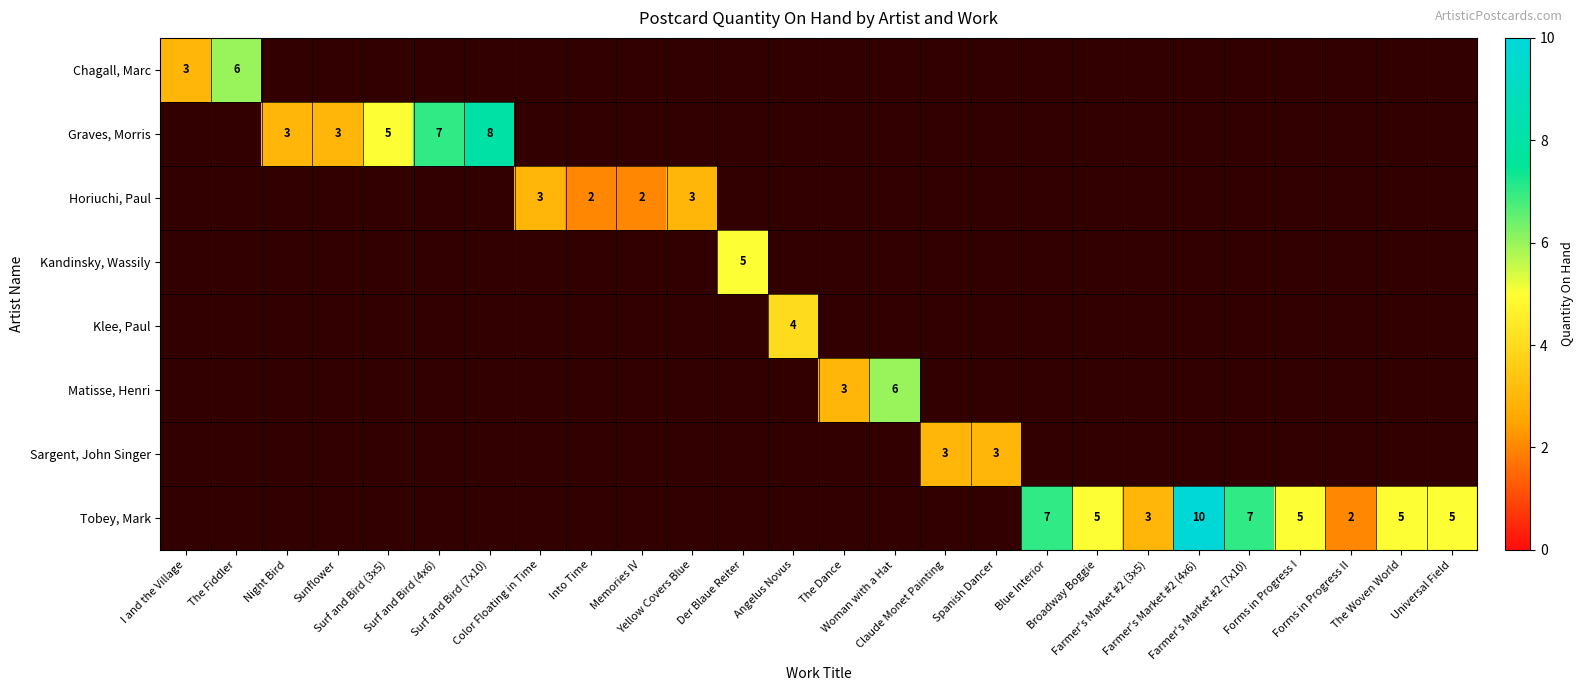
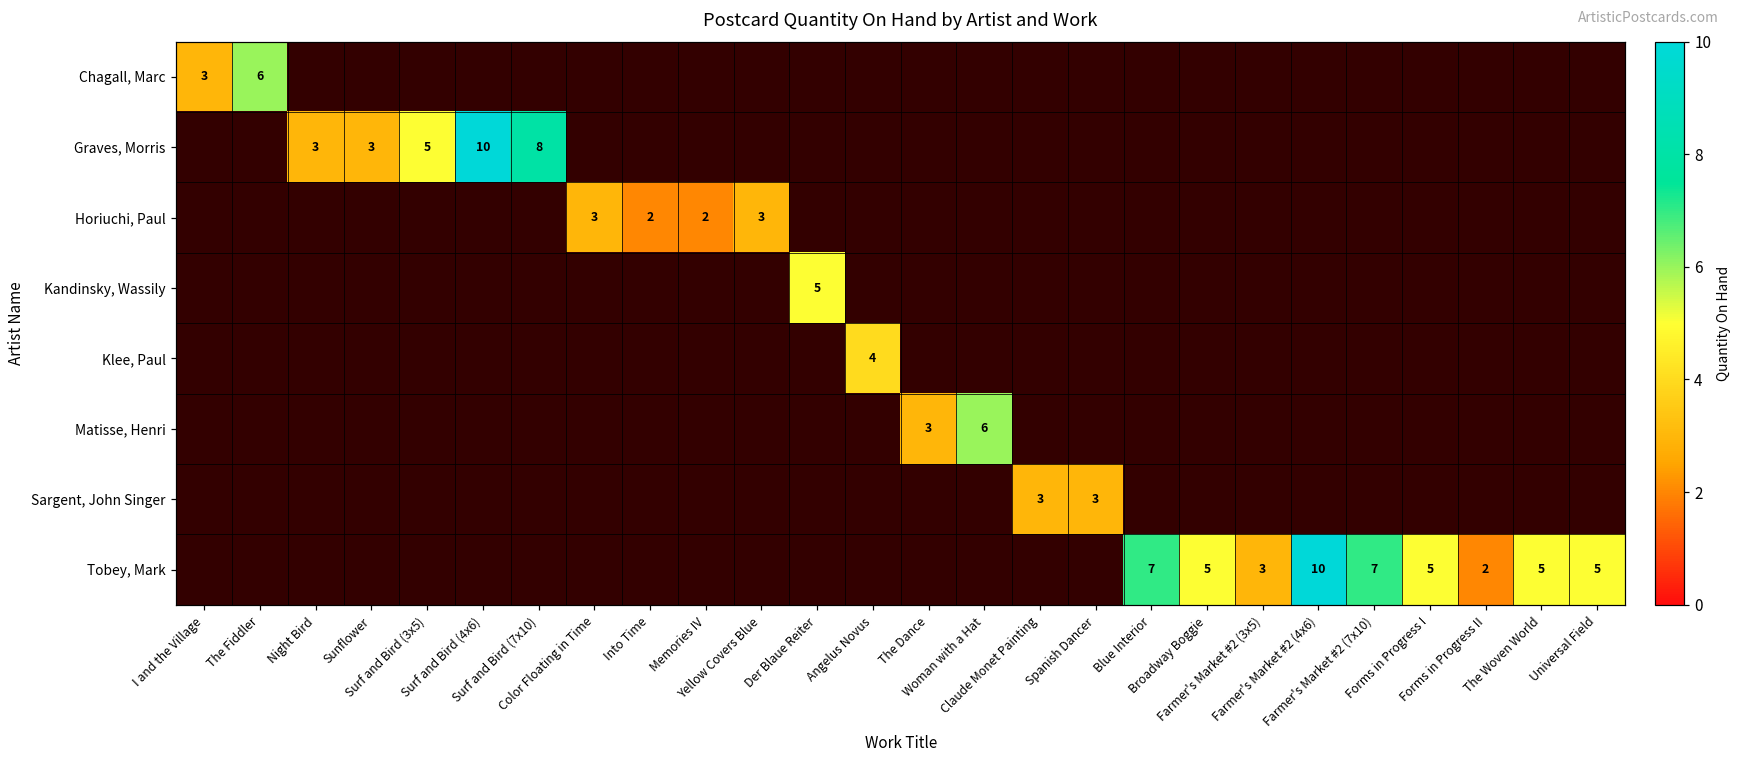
  {
    "Chagall, Marc": {
      "I and the Village": 3,
      "The Fiddler": 6
    },
    "Graves, Morris": {
      "Night Bird": 3,
      "Sunflower": 3,
      "Surf and Bird (3x5)": 5,
-     "Surf and Bird (4x6)": 7,
+     "Surf and Bird (4x6)": 10,
      "Surf and Bird (7x10)": 8
    },
    "Horiuchi, Paul": {
      "Color Floating in Time": 3,
      "Into Time": 2,
      "Memories IV": 2,
      "Yellow Covers Blue": 3
    },
    "Kandinsky, Wassily": {
      "Der Blaue Reiter": 5
    },
    "Klee, Paul": {
      "Angelus Novus": 4
    },
    "Matisse, Henri": {
      "The Dance": 3,
      "Woman with a Hat": 6
    },
    "Sargent, John Singer": {
      "Claude Monet Painting": 3,
      "Spanish Dancer": 3
    },
    "Tobey, Mark": {
      "Blue Interior": 7,
      "Broadway Boggie": 5,
      "Farmer's Market #2 (3x5)": 3,
      "Farmer's Market #2 (4x6)": 10,
      "Farmer's Market #2 (7x10)": 7,
      "Forms in Progress I": 5,
      "Forms in Progress II": 2,
      "The Woven World": 5,
      "Universal Field": 5
    }
  }
